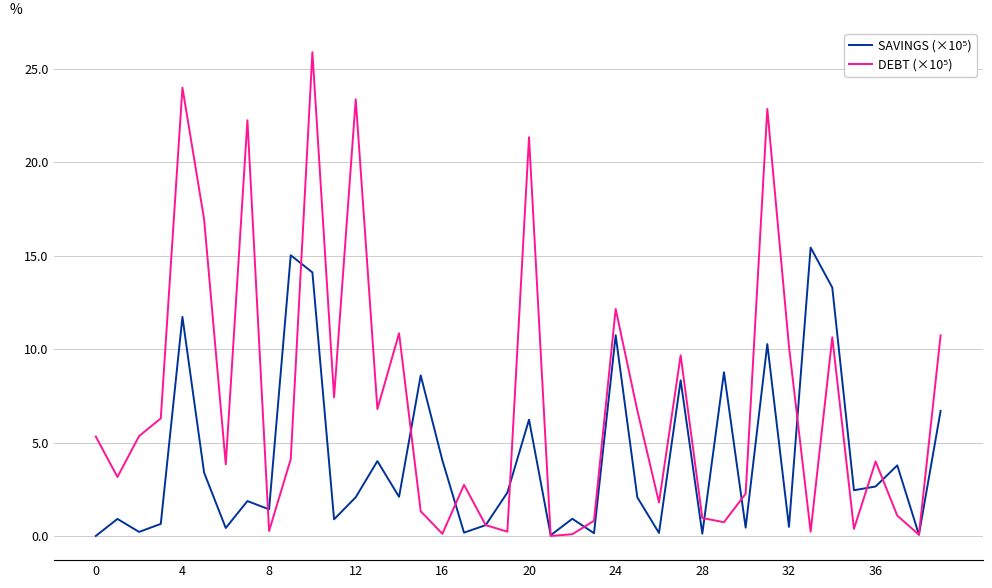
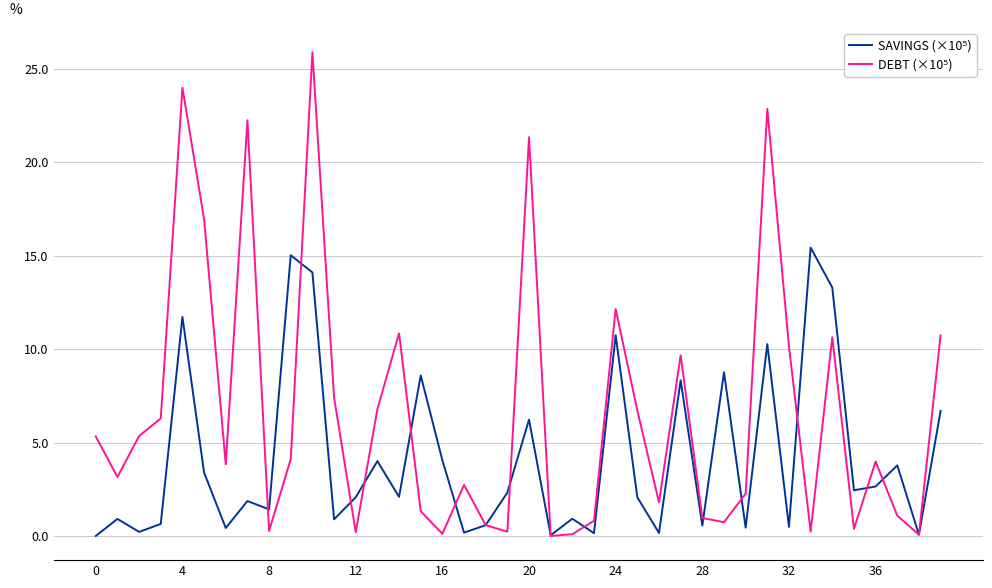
  {
    "SAVINGS (×10⁵)": {
      "0": 0.0,
      "4": 11.7,
      "8": 1.4,
      "12": 2.1,
      "16": 4.0,
      "20": 6.2,
      "24": 10.7,
-     "28": 0.1,
+     "28": 0.6,
      "32": 0.5,
      "36": 2.6
    },
    "DEBT (×10⁵)": {
      "0": 5.3,
      "4": 24.0,
      "8": 0.3,
-     "12": 23.4,
+     "12": 0.2,
      "16": 0.1,
      "20": 21.3,
      "24": 12.2,
      "28": 1.0,
      "32": 10.1,
      "36": 4.0
    }
  }
